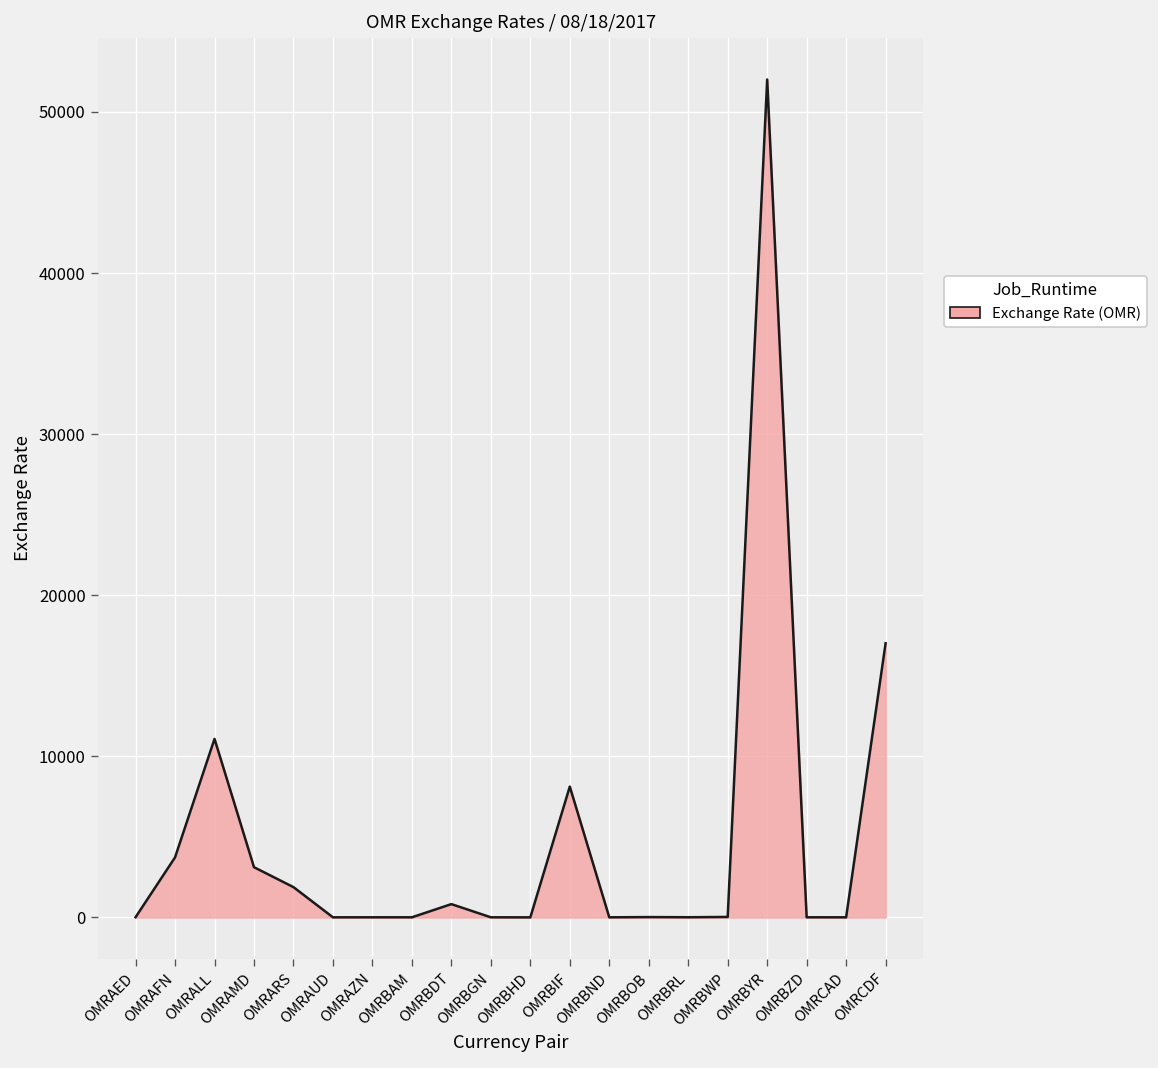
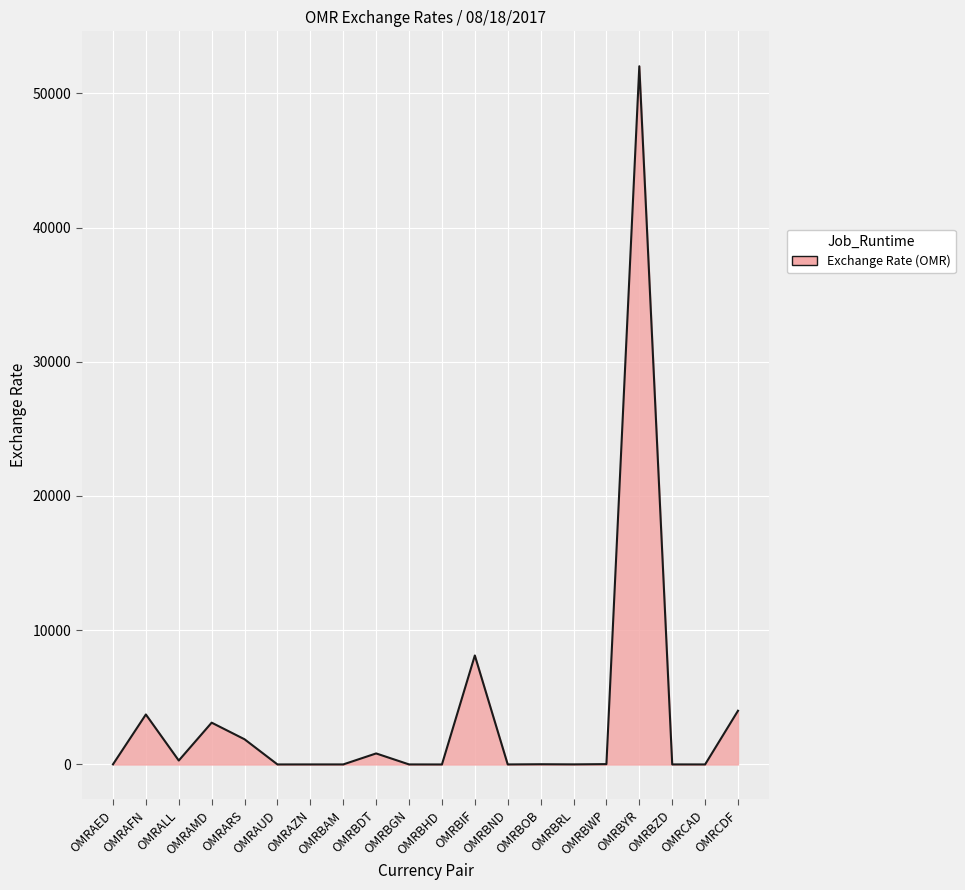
  {
    "OMRAED": 0,
    "OMRAFN": 3700,
-   "OMRALL": 11100,
+   "OMRALL": 300,
    "OMRAMD": 3100,
    "OMRARS": 1900,
    "OMRAUD": 0,
    "OMRAZN": 0,
    "OMRBAM": 0,
    "OMRBDT": 800,
    "OMRBGN": 0,
    "OMRBHD": 0,
    "OMRBIF": 8100,
    "OMRBND": 0,
    "OMRBOB": 0,
    "OMRBRL": 0,
    "OMRBWP": 0,
    "OMRBYR": 52000,
    "OMRBZD": 0,
    "OMRCAD": 0,
-   "OMRCDF": 17000
+   "OMRCDF": 4000
  }
